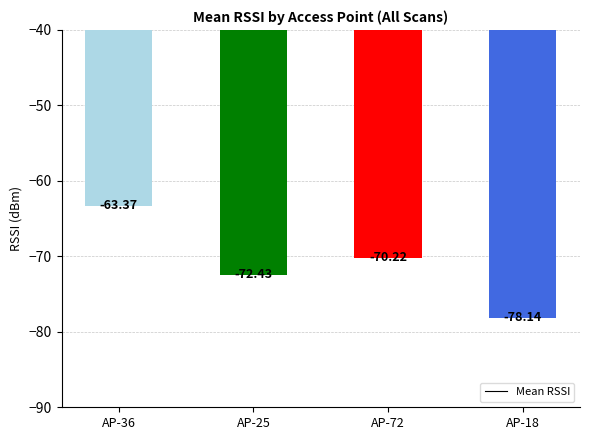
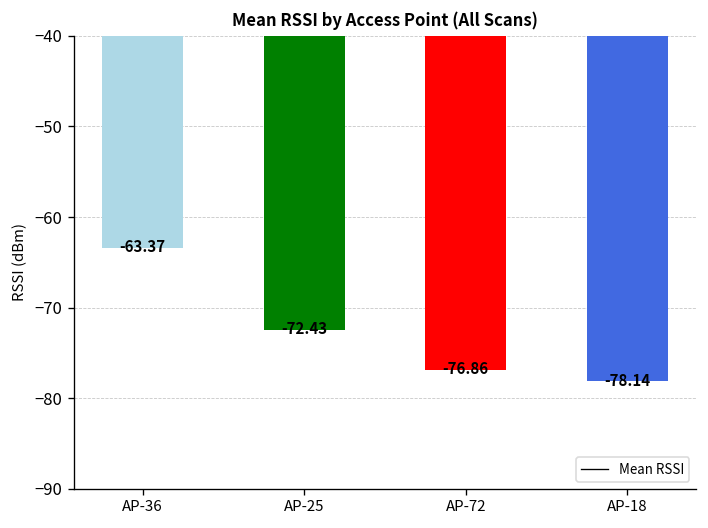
  {
    "AP-36": -63.37,
    "AP-25": -72.43,
-   "AP-72": -70.22,
+   "AP-72": -76.86,
    "AP-18": -78.14
  }
